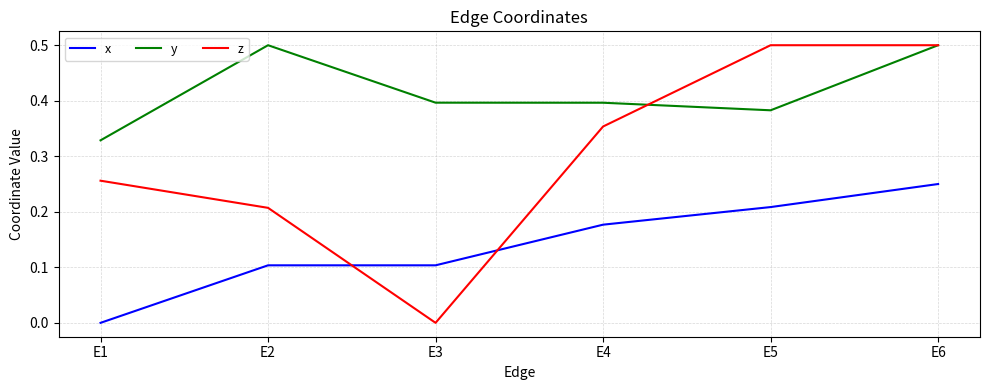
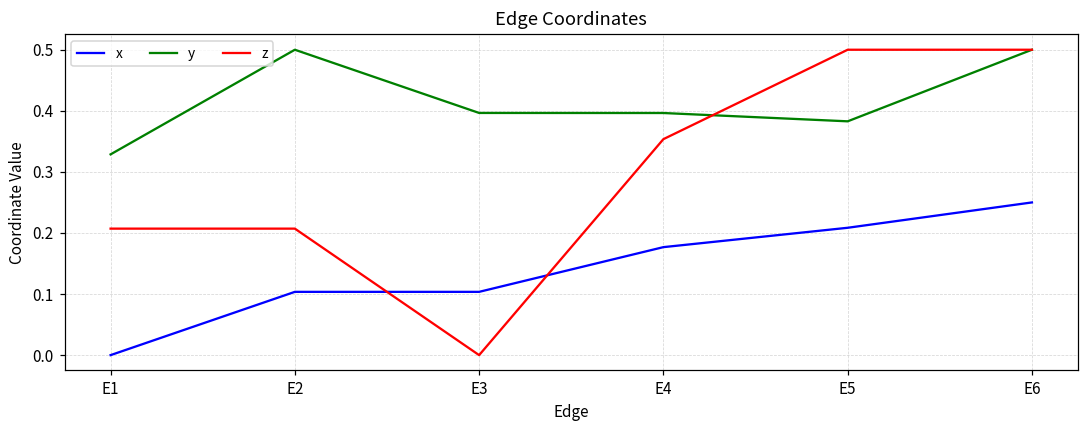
  {
    "x": {
      "E1": 0.00,
      "E2": 0.10,
      "E3": 0.10,
      "E4": 0.18,
      "E5": 0.21,
      "E6": 0.25
    },
    "y": {
      "E1": 0.33,
      "E2": 0.50,
      "E3": 0.40,
      "E4": 0.40,
      "E5": 0.38
    },
    "z": {
-     "E1": 0.26,
+     "E1": 0.21,
      "E2": 0.21,
      "E3": 0.00,
      "E4": 0.35,
      "E5": 0.50
    }
  }
